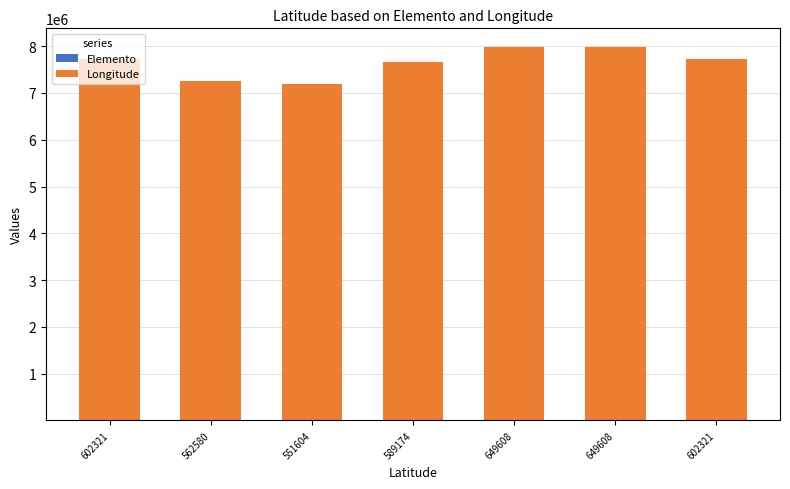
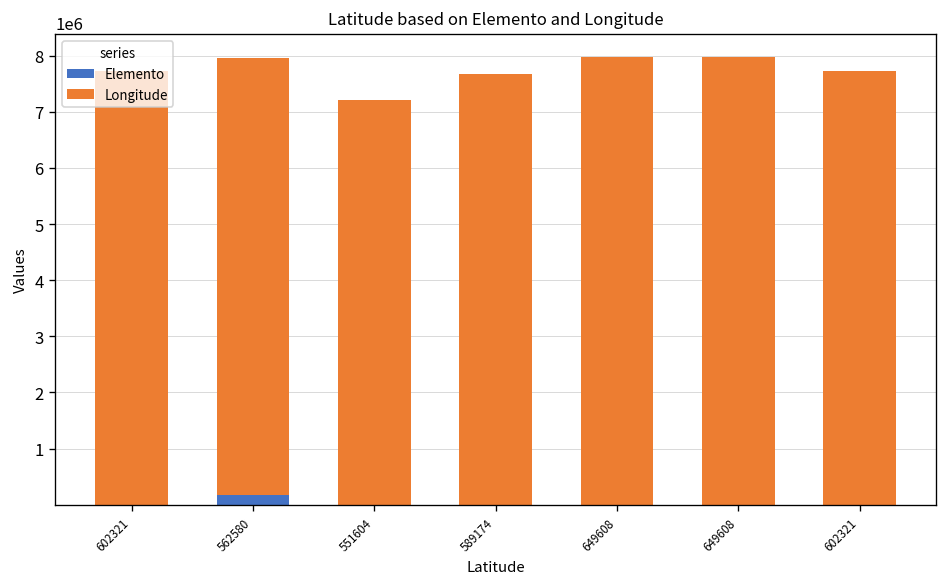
  {
    "Elemento": {
-     "562580": 0
+     "562580": 200000
    },
    "Longitude": {
-     "562580": 7200000,
+     "562580": 7800000,
      "551604": 7200000,
      "589174": 7700000
    }
  }
